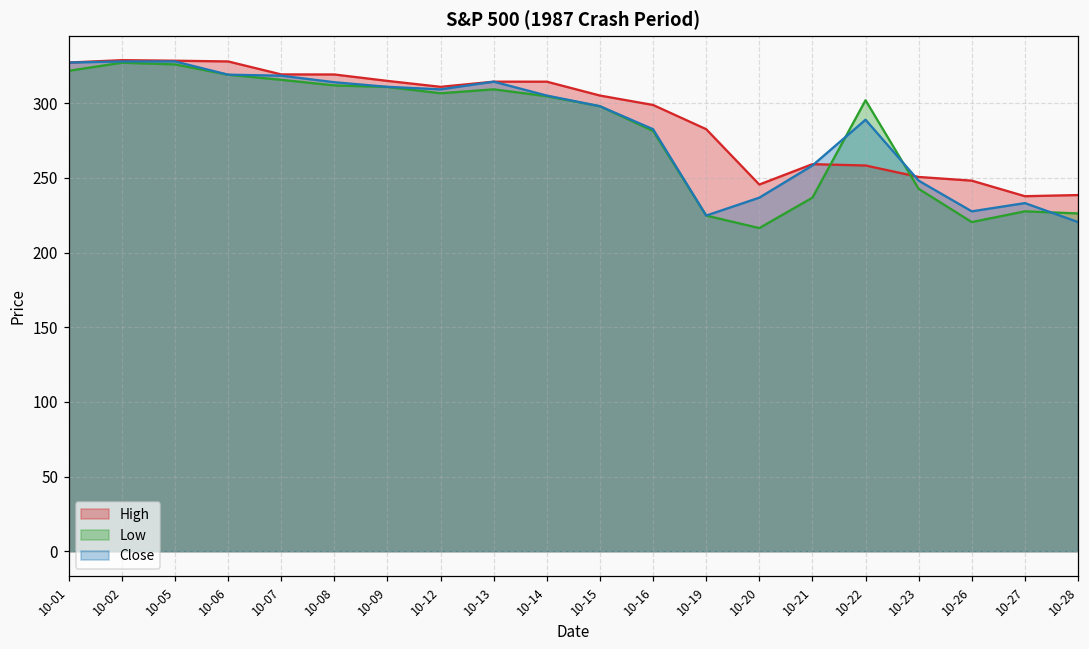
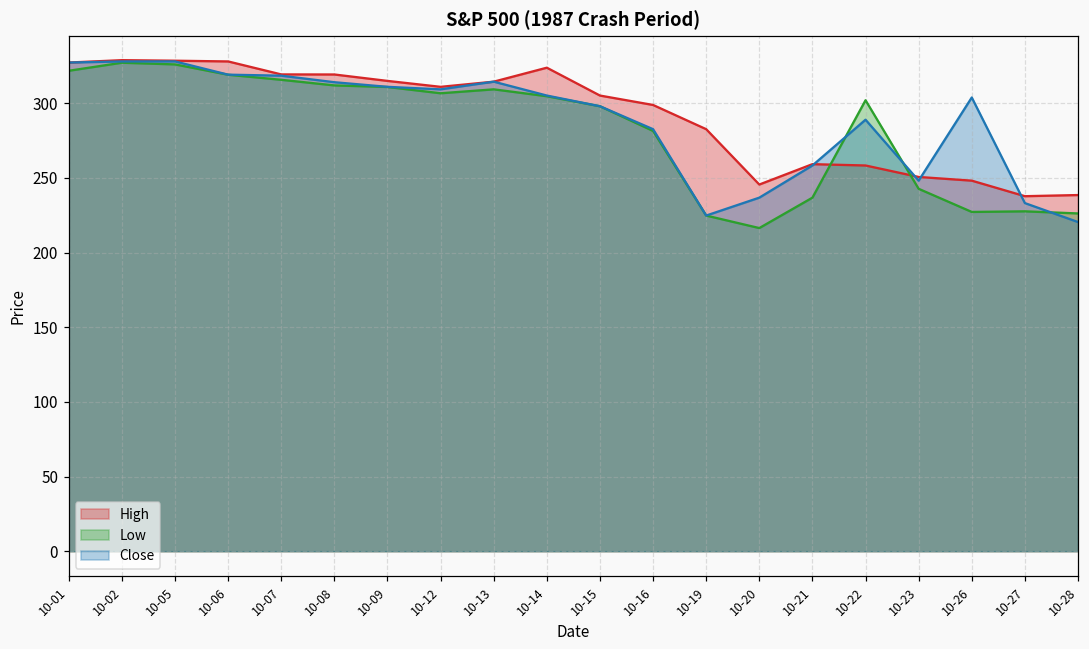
  {
    "High": {
      "10-06": 328,
      "10-08": 319,
      "10-09": 315,
-     "10-14": 315,
+     "10-14": 324,
      "10-15": 305,
      "10-16": 299,
      "10-19": 283,
      "10-20": 246,
      "10-22": 258,
      "10-23": 251,
      "10-26": 248,
      "10-27": 238,
      "10-28": 239
    },
    "Low": {
      "10-01": 322,
      "10-05": 326,
      "10-07": 316,
      "10-08": 312,
      "10-12": 307,
      "10-13": 309,
      "10-20": 216,
      "10-21": 237,
      "10-22": 302,
      "10-23": 243,
-     "10-26": 220,
+     "10-26": 227,
      "10-27": 228,
      "10-28": 226
    },
    "Close": {
      "10-08": 314,
      "10-20": 237,
      "10-22": 289,
      "10-23": 248,
-     "10-26": 228,
+     "10-26": 304,
      "10-27": 233,
      "10-28": 221
    }
  }
